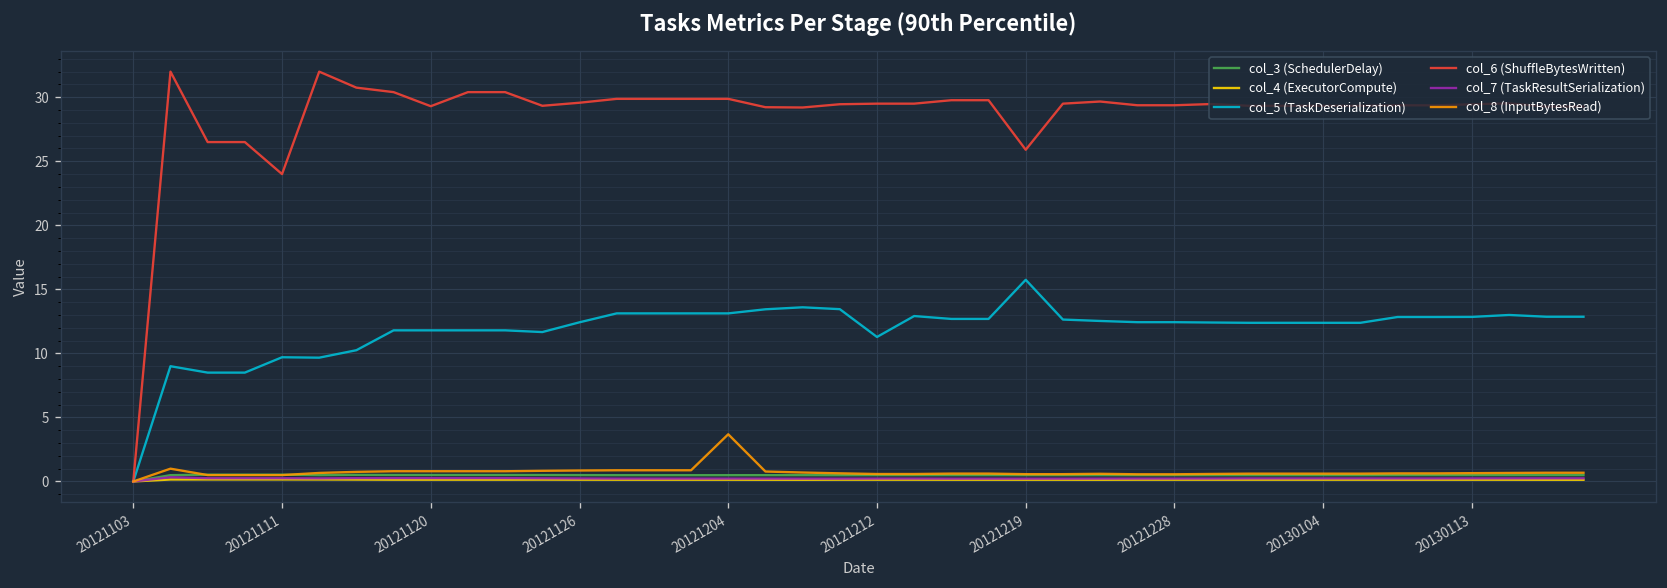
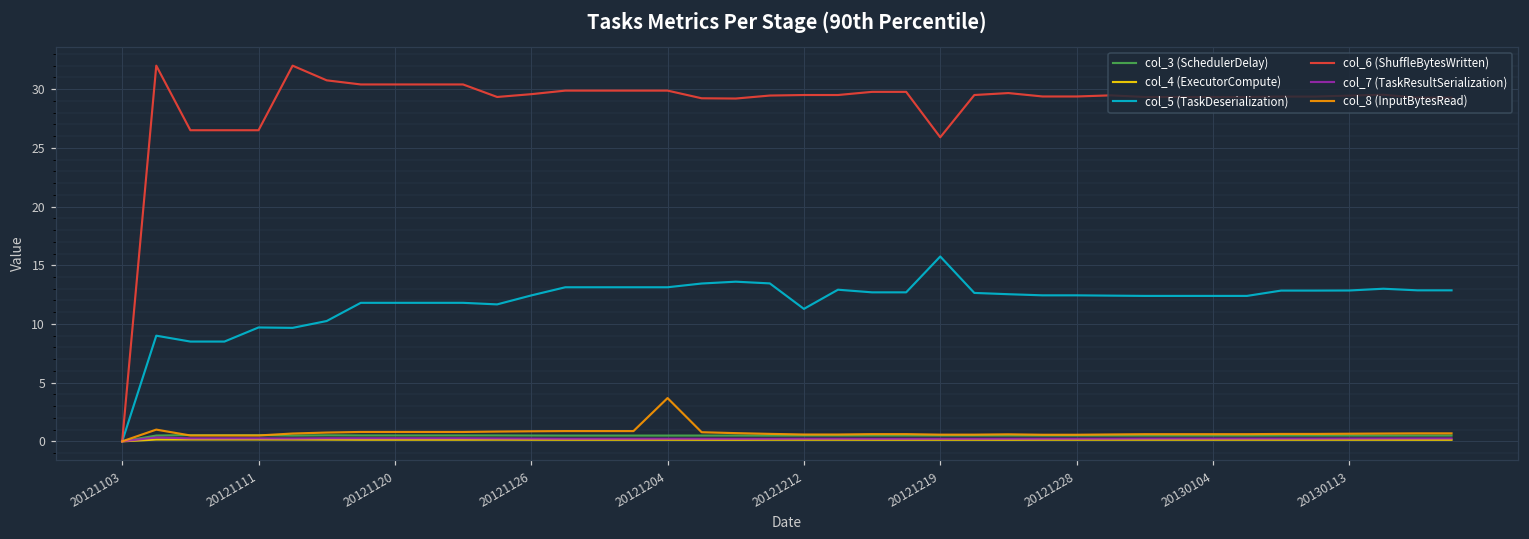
  {
    "col_3 (SchedulerDelay)": {
      "20121120": 0.5,
      "20121126": 0.5,
      "20121204": 0.5
    },
    "col_5 (TaskDeserialization)": {
      "20121111": 9.7,
      "20121120": 11.8,
      "20121126": 12.4,
      "20121204": 13.1,
      "20121212": 11.3,
      "20121219": 15.7,
      "20121228": 12.4,
      "20130104": 12.4,
      "20130113": 12.9
    },
    "col_6 (ShuffleBytesWritten)": {
-     "20121111": 24.0,
-     "20121120": 29.3,
+     "20121111": 26.5,
+     "20121120": 30.4,
      "20121126": 29.6,
      "20121204": 29.9,
      "20121212": 29.5,
      "20121219": 25.9,
      "20121228": 29.4
    },
    "col_8 (InputBytesRead)": {
      "20121120": 0.8,
      "20121126": 0.9,
      "20121204": 3.7
    }
  }
